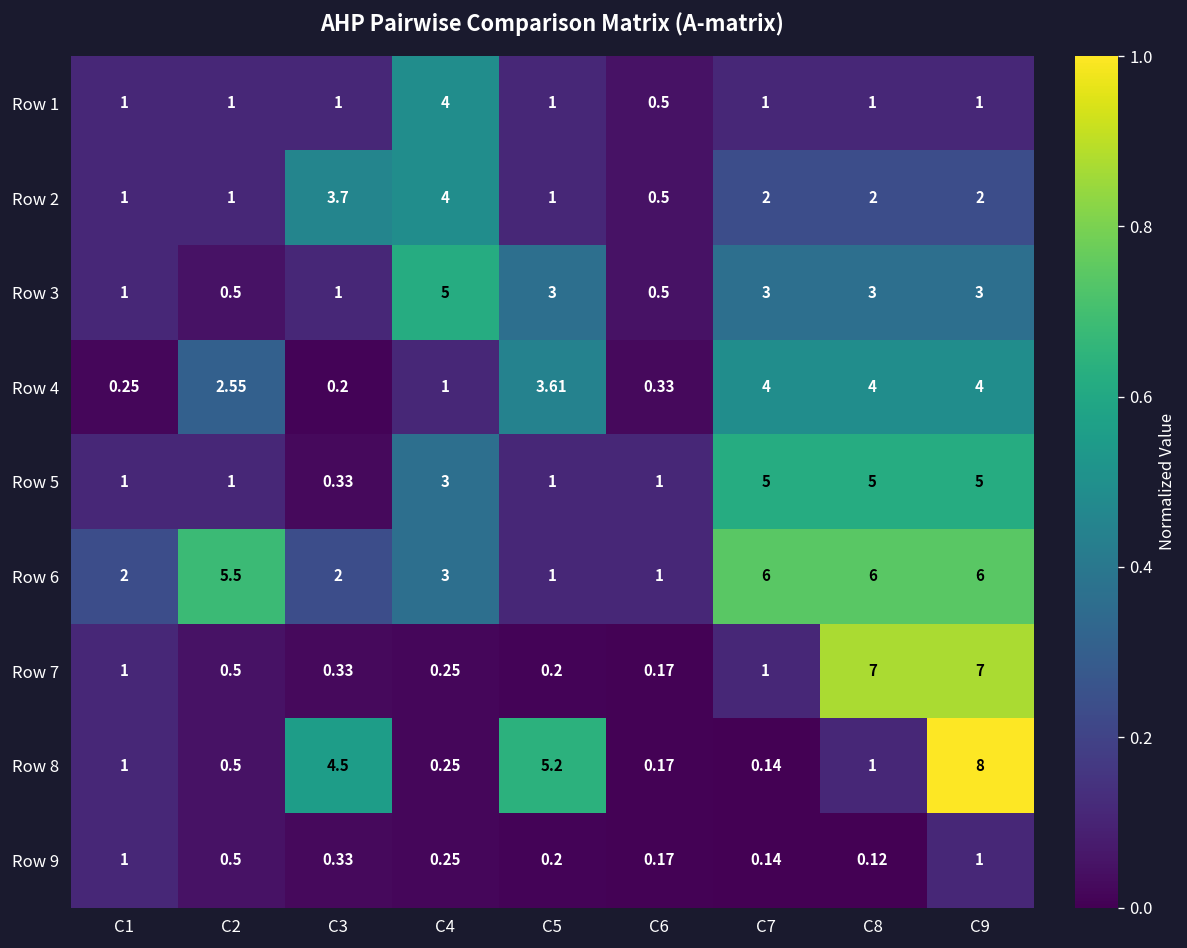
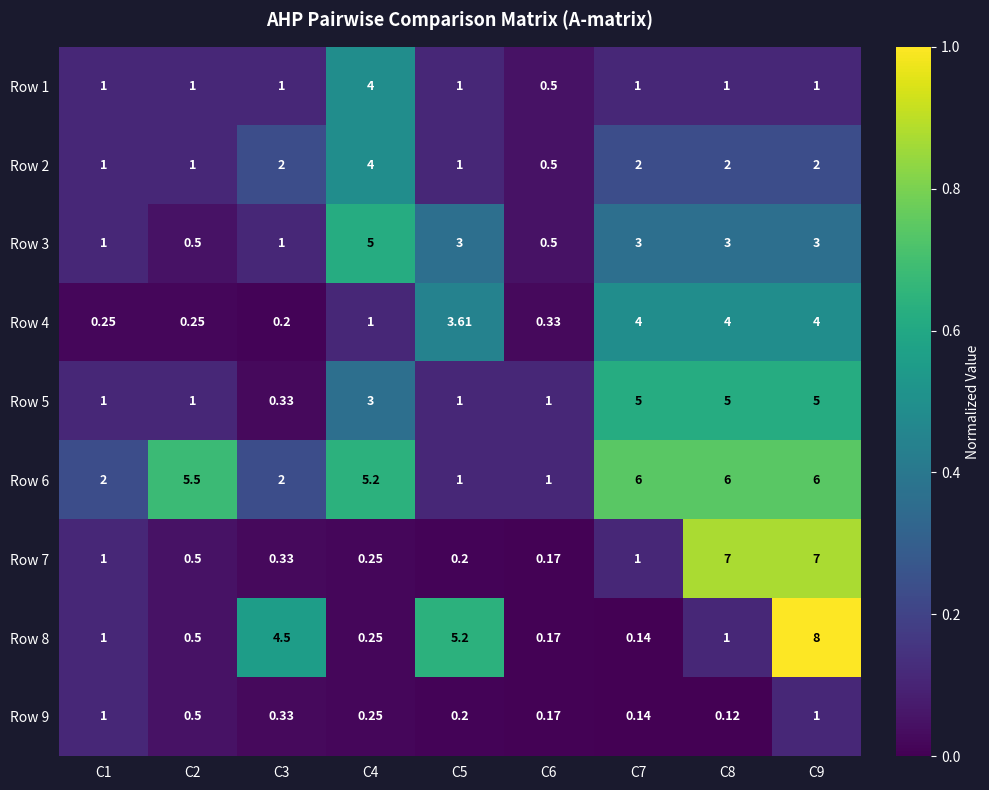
  {
    "Row 1": {
      "C1": 1,
      "C2": 1,
      "C3": 1,
      "C4": 4,
      "C5": 1,
      "C6": 0.5,
      "C7": 1,
      "C8": 1,
      "C9": 1
    },
    "Row 2": {
      "C1": 1,
      "C2": 1,
-     "C3": 3.7,
+     "C3": 2,
      "C4": 4,
      "C5": 1,
      "C6": 0.5,
      "C7": 2,
      "C8": 2,
      "C9": 2
    },
    "Row 3": {
      "C1": 1,
      "C2": 0.5,
      "C3": 1,
      "C4": 5,
      "C5": 3,
      "C6": 0.5,
      "C7": 3,
      "C8": 3,
      "C9": 3
    },
    "Row 4": {
      "C1": 0.25,
-     "C2": 2.55,
+     "C2": 0.25,
      "C3": 0.2,
      "C4": 1,
      "C5": 3.61,
      "C6": 0.33,
      "C7": 4,
      "C8": 4,
      "C9": 4
    },
    "Row 5": {
      "C1": 1,
      "C2": 1,
      "C3": 0.33,
      "C4": 3,
      "C5": 1,
      "C6": 1,
      "C7": 5,
      "C8": 5,
      "C9": 5
    },
    "Row 6": {
      "C1": 2,
      "C2": 5.5,
      "C3": 2,
-     "C4": 3,
+     "C4": 5.2,
      "C5": 1,
      "C6": 1,
      "C7": 6,
      "C8": 6,
      "C9": 6
    },
    "Row 7": {
      "C1": 1,
      "C2": 0.5,
      "C3": 0.33,
      "C4": 0.25,
      "C5": 0.2,
      "C6": 0.17,
      "C7": 1,
      "C8": 7,
      "C9": 7
    },
    "Row 8": {
      "C1": 1,
      "C2": 0.5,
      "C3": 4.5,
      "C4": 0.25,
      "C5": 5.2,
      "C6": 0.17,
      "C7": 0.14,
      "C8": 1,
      "C9": 8
    },
    "Row 9": {
      "C1": 1,
      "C2": 0.5,
      "C3": 0.33,
      "C4": 0.25,
      "C5": 0.2,
      "C6": 0.17,
      "C7": 0.14,
      "C8": 0.12,
      "C9": 1
    }
  }
